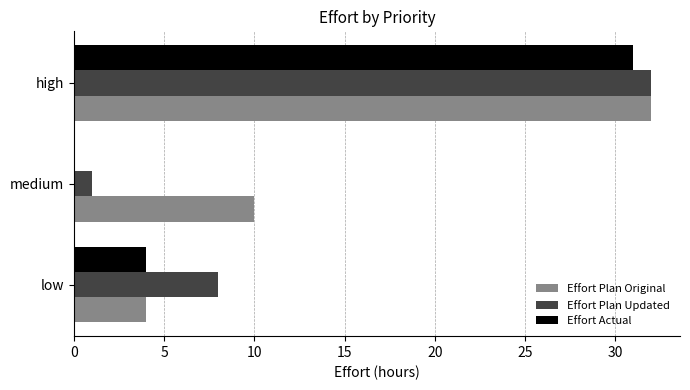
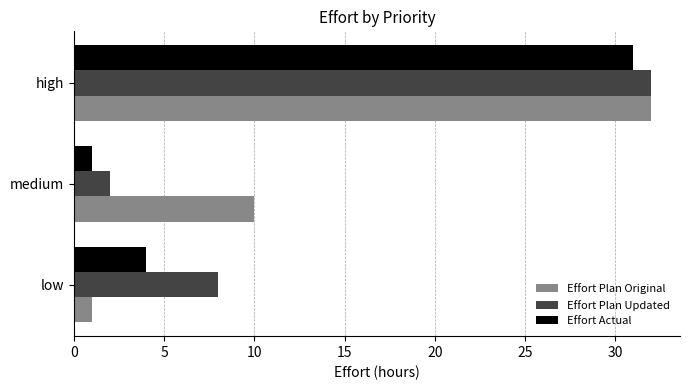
  {
    "Effort Plan Original": {
      "high": 32,
      "medium": 10,
-     "low": 4
+     "low": 1
    },
    "Effort Plan Updated": {
      "high": 32,
-     "medium": 1,
+     "medium": 2,
      "low": 8
    },
    "Effort Actual": {
      "high": 31,
-     "medium": 0,
+     "medium": 1,
      "low": 4
    }
  }
